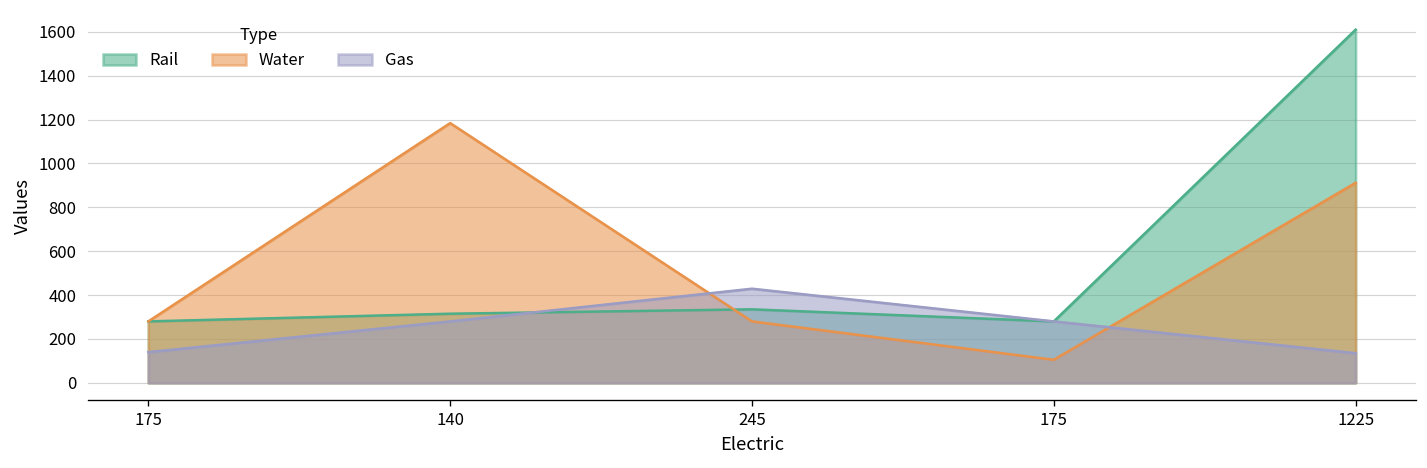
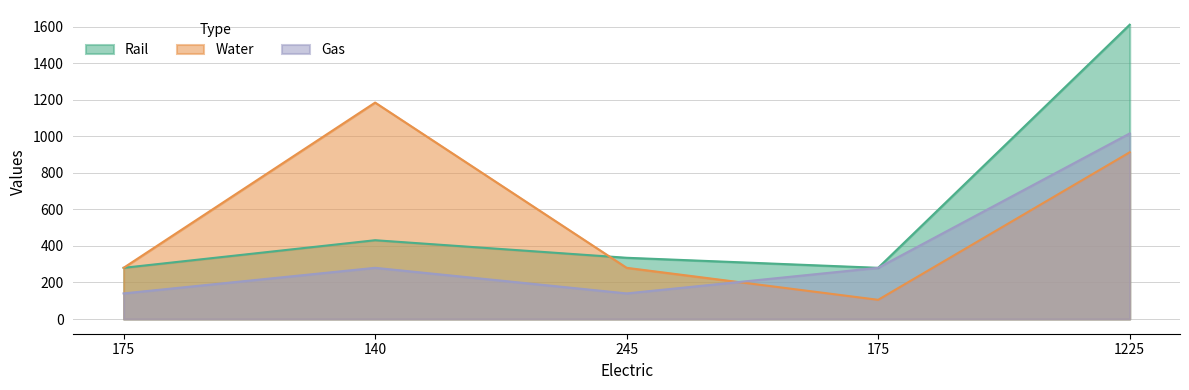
  {
    "Rail": {
-     "140": 320,
+     "140": 430,
      "245": 340,
      "1225": 1610
    },
    "Water": {
      "140": 1180,
      "245": 280,
      "1225": 910
    },
    "Gas": {
      "140": 280,
-     "245": 430,
-     "1225": 140
+     "245": 140,
+     "1225": 1020
    }
  }
